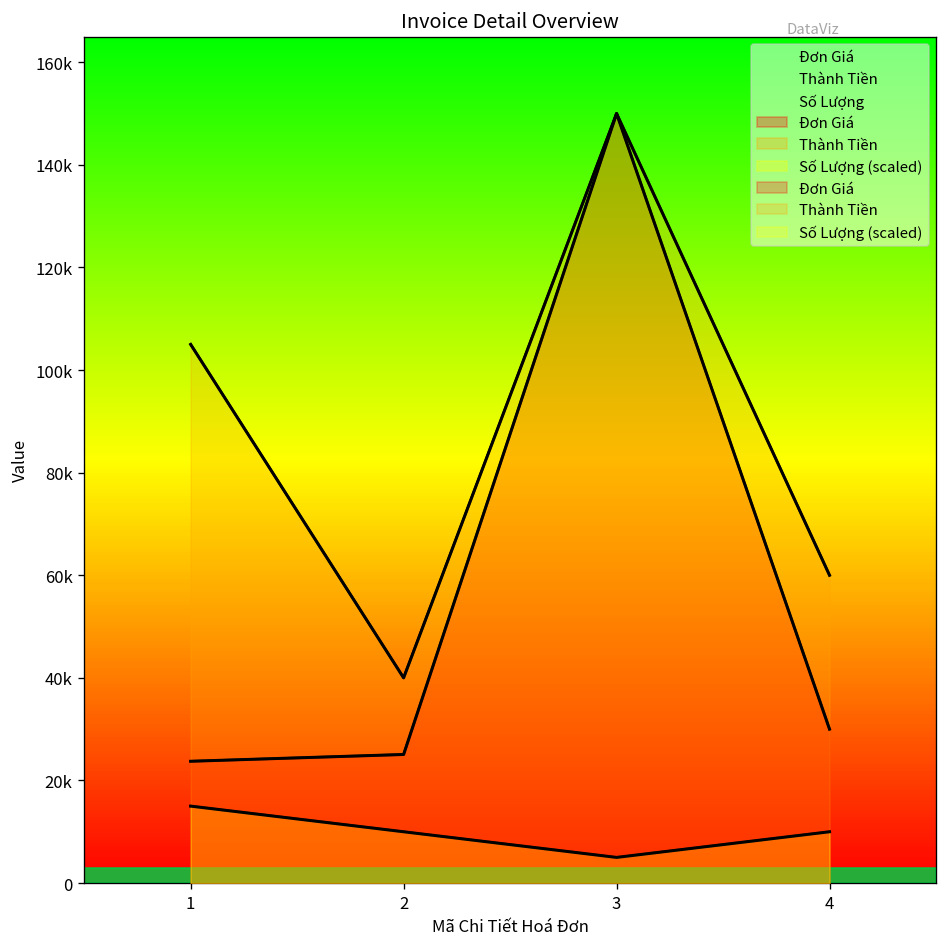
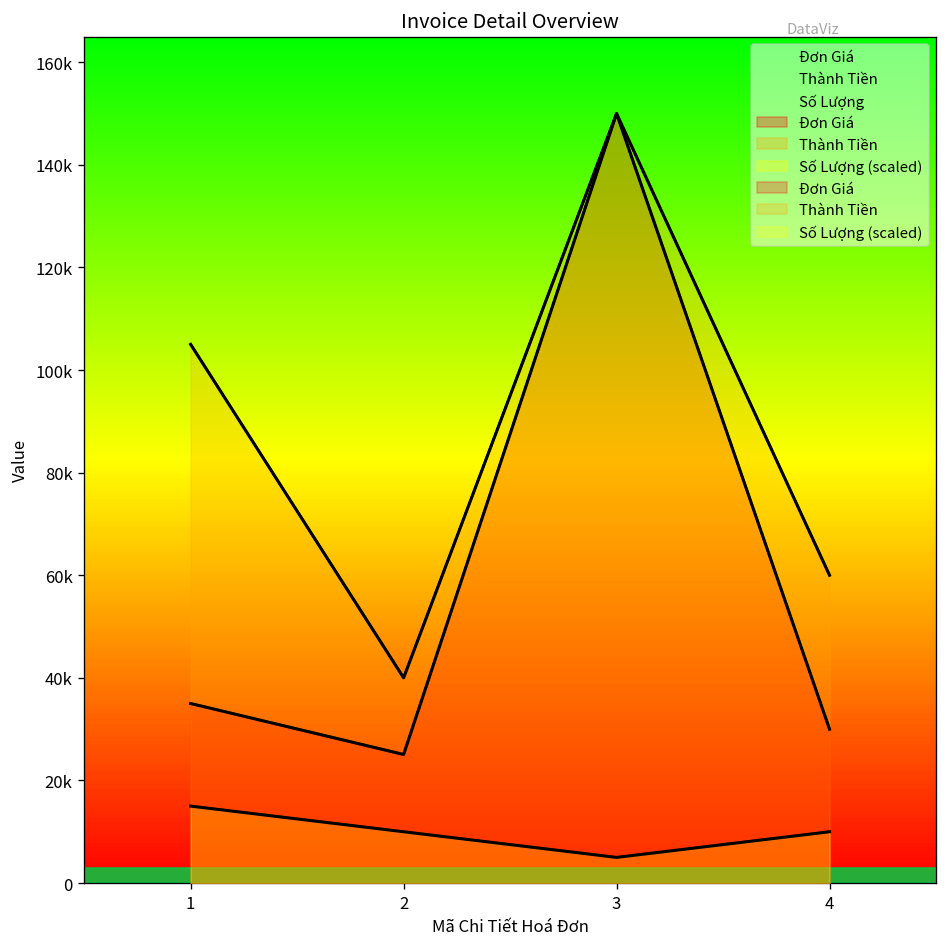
  {
    "Đơn Giá": {
-     "1": 24000,
+     "1": 35000,
      "2": 25000,
      "4": 30000
    }
  }
